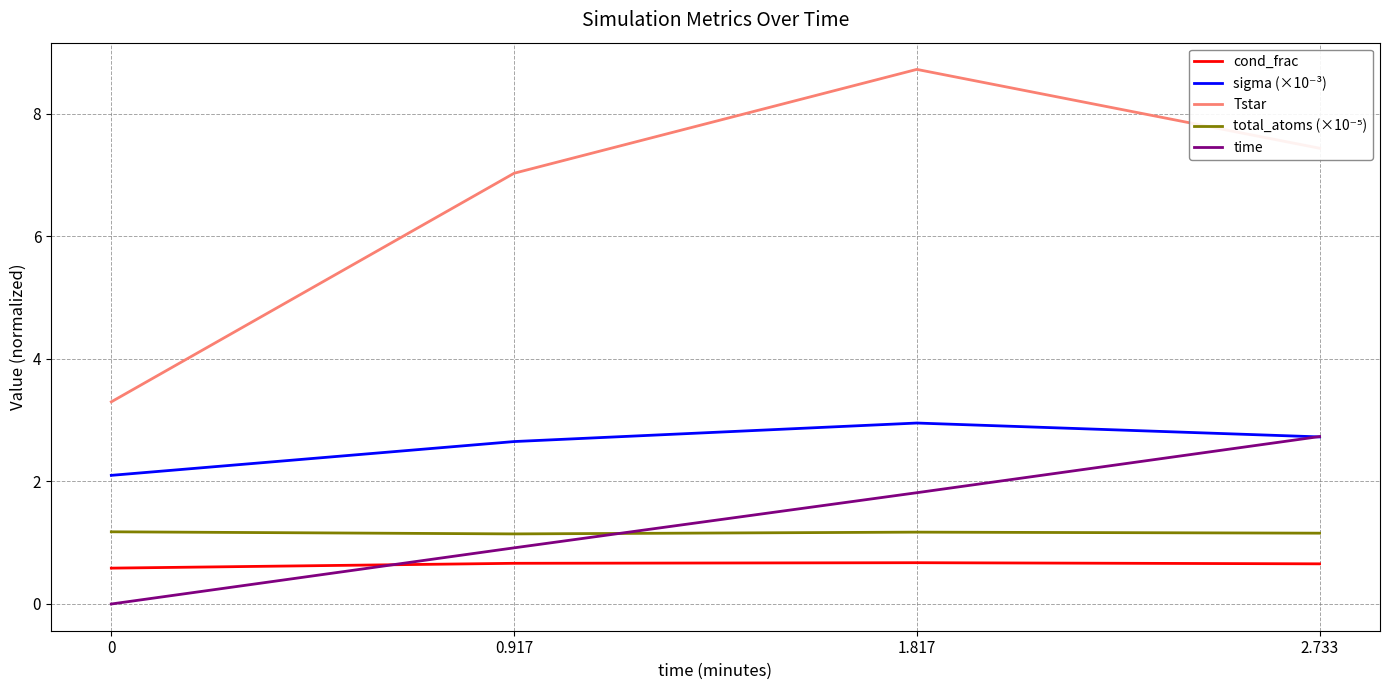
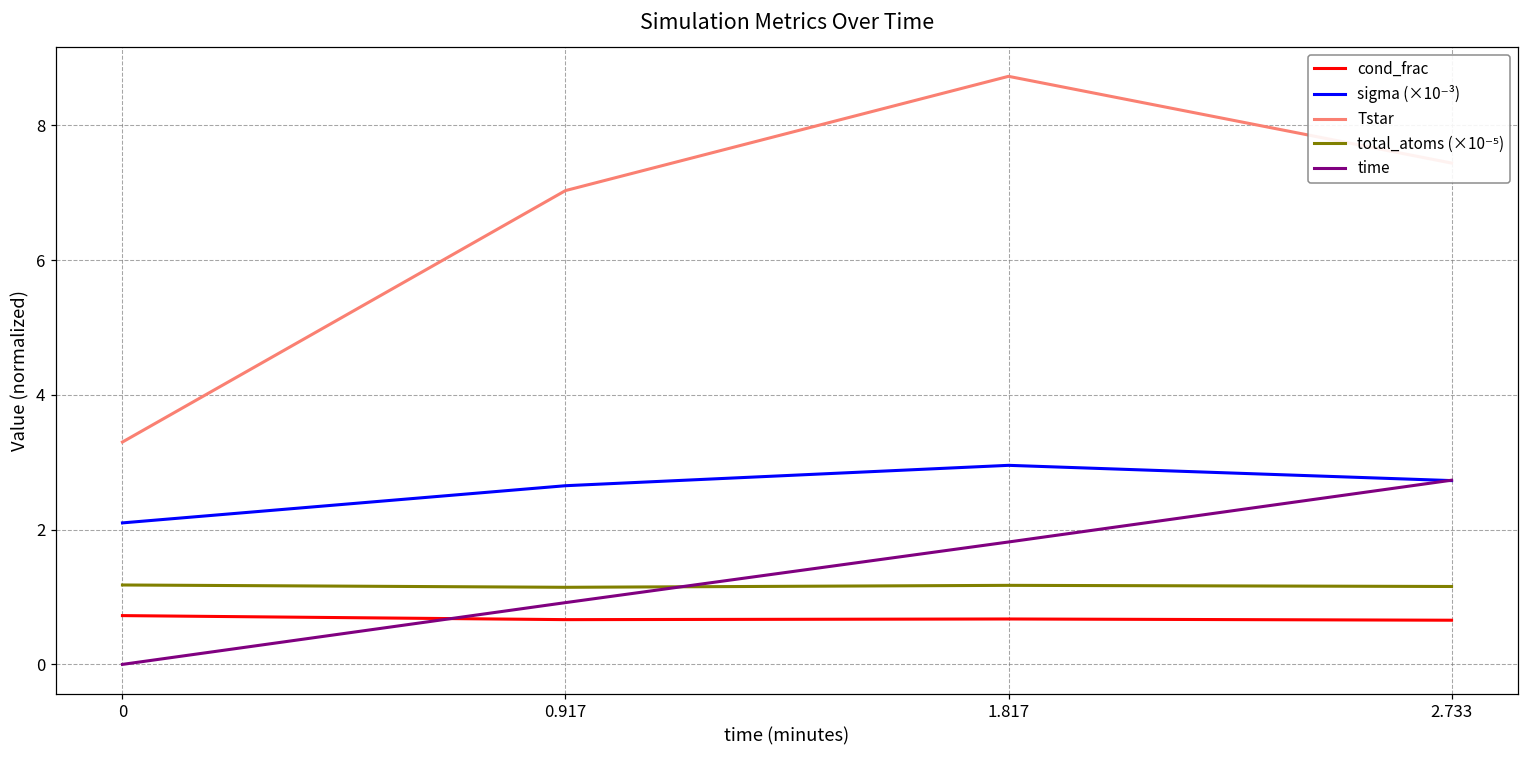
  {
    "cond_frac": {
-     "0": 0.6,
+     "0": 0.7,
      "0.917": 0.7,
      "1.817": 0.7,
      "2.733": 0.7
    },
    "sigma (×10⁻³)": {
      "0": 2.1,
      "0.917": 2.7,
      "1.817": 3.0
    },
    "Tstar": {
      "0": 3.3,
      "0.917": 7.0,
      "1.817": 8.7
    },
    "total_atoms (×10⁻⁵)": {
      "0": 1.2,
      "0.917": 1.1,
      "1.817": 1.2,
      "2.733": 1.2
    },
    "time": {
      "0": 0.0,
      "0.917": 0.9,
      "1.817": 1.8
    }
  }
